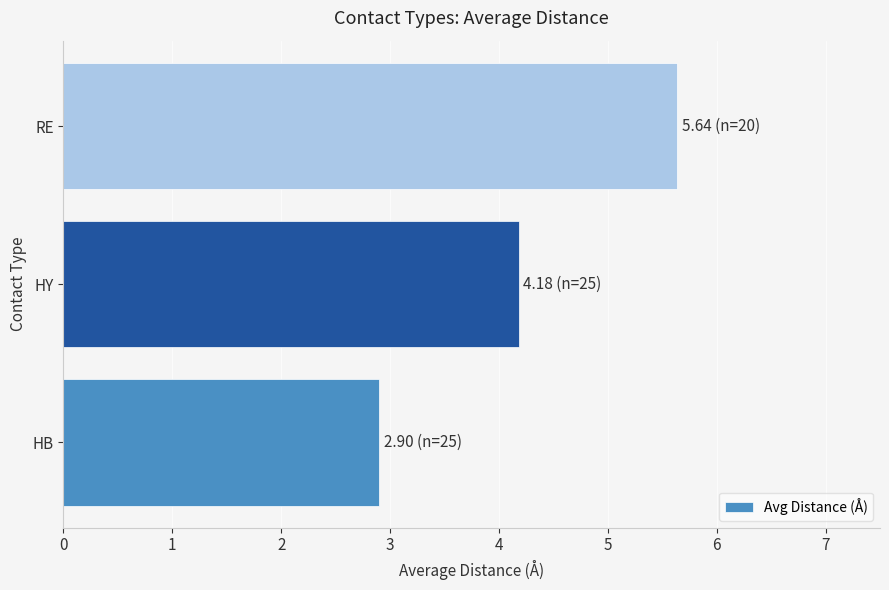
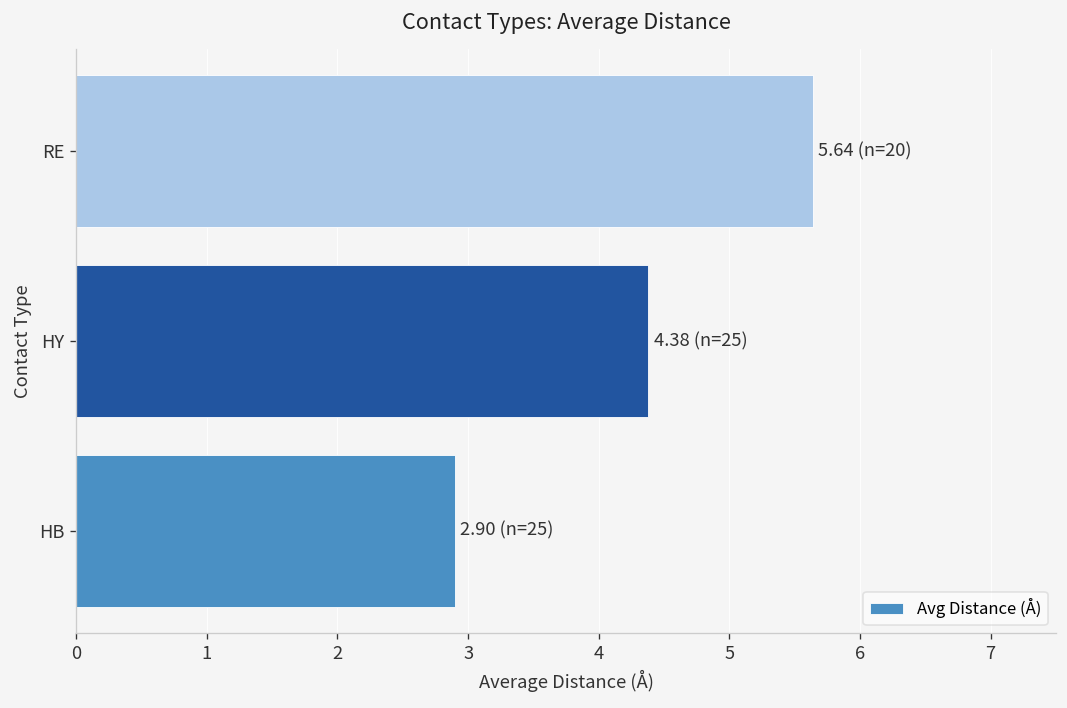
  {
    "RE": 5.64,
-   "HY": 4.18,
+   "HY": 4.38,
    "HB": 2.90
  }
